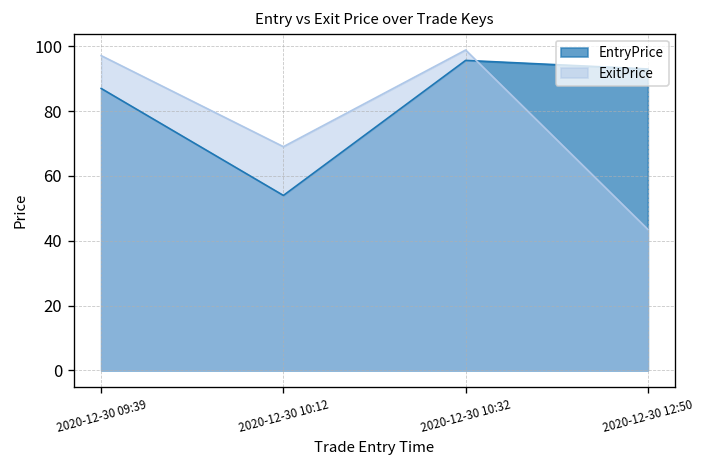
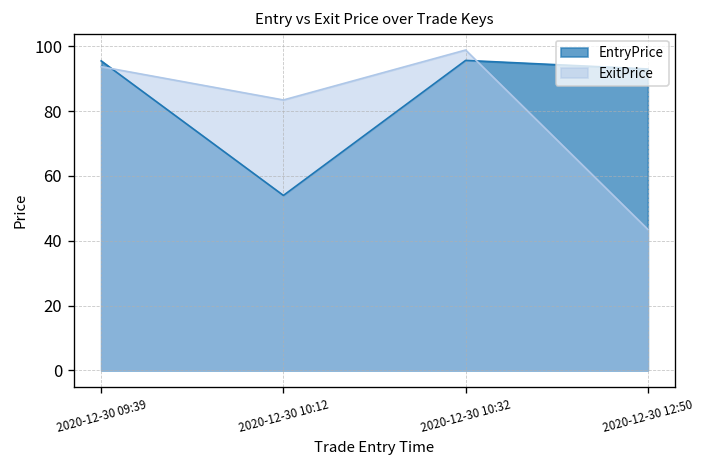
  {
    "EntryPrice": {
-     "2020-12-30 09:39": 87,
+     "2020-12-30 09:39": 95,
      "2020-12-30 10:12": 54,
      "2020-12-30 10:32": 96
    },
    "ExitPrice": {
-     "2020-12-30 09:39": 97,
-     "2020-12-30 10:12": 69,
+     "2020-12-30 09:39": 94,
+     "2020-12-30 10:12": 83,
      "2020-12-30 10:32": 99,
      "2020-12-30 12:50": 44
    }
  }
